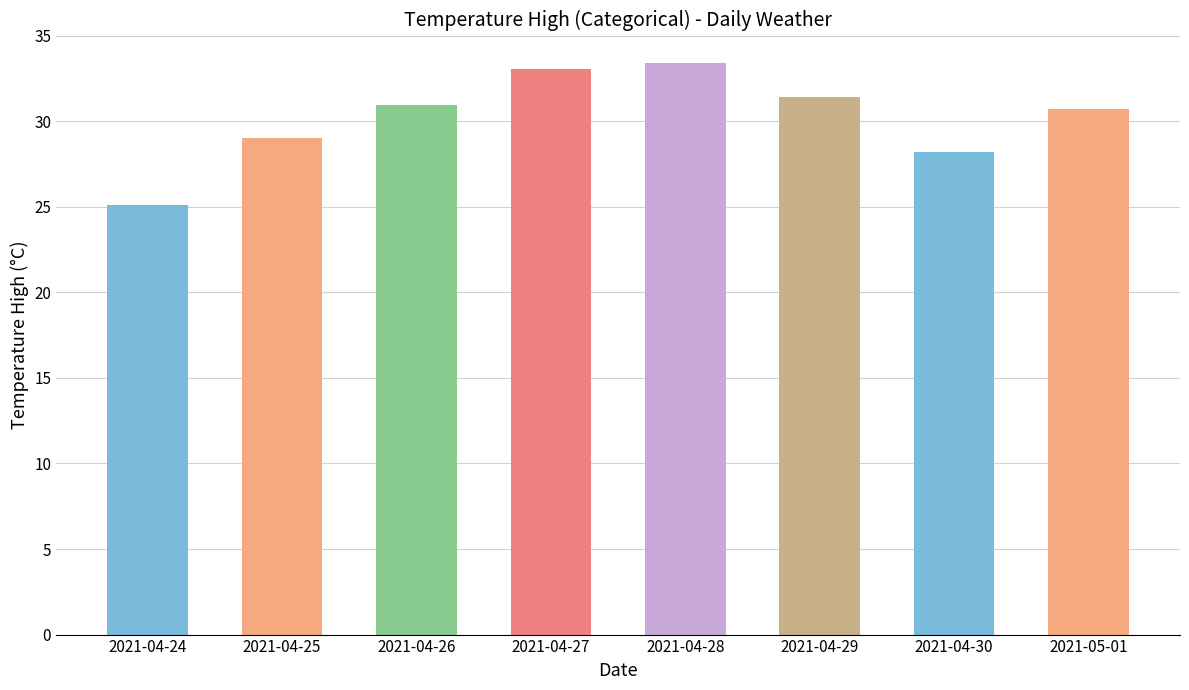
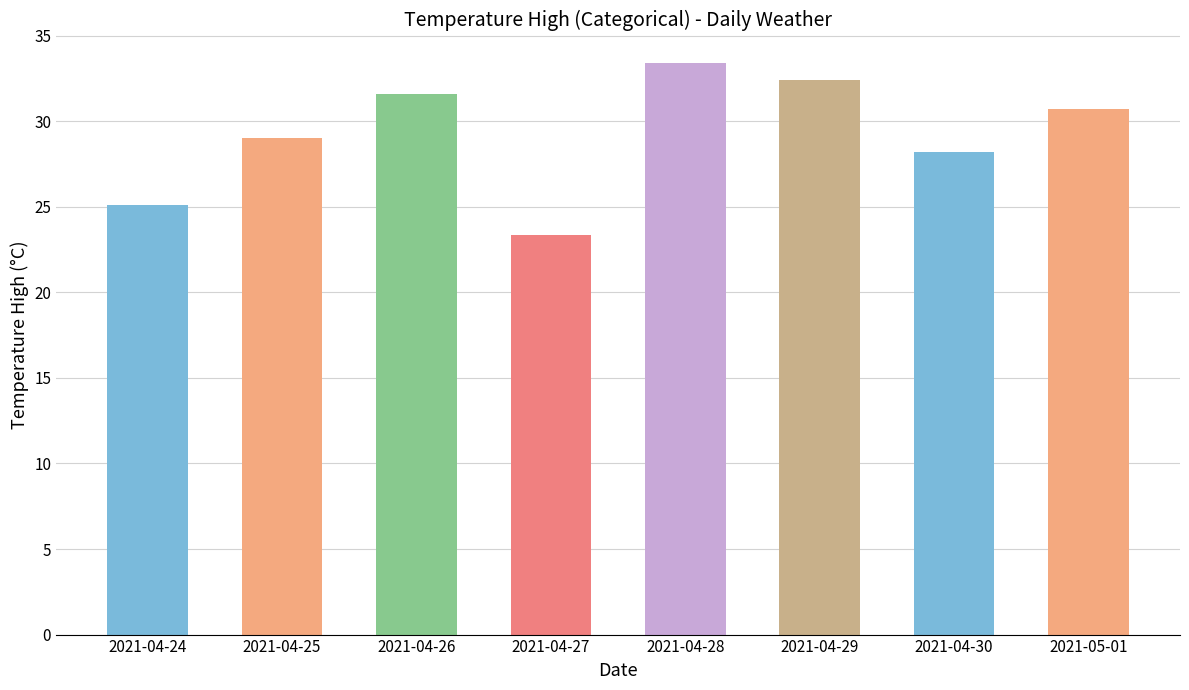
  {
    "2021-04-24": 25.1,
    "2021-04-25": 29.0,
-   "2021-04-26": 31.0,
-   "2021-04-27": 33.1,
+   "2021-04-26": 31.6,
+   "2021-04-27": 23.4,
    "2021-04-28": 33.4,
-   "2021-04-29": 31.4,
+   "2021-04-29": 32.4,
    "2021-04-30": 28.2,
    "2021-05-01": 30.7
  }
